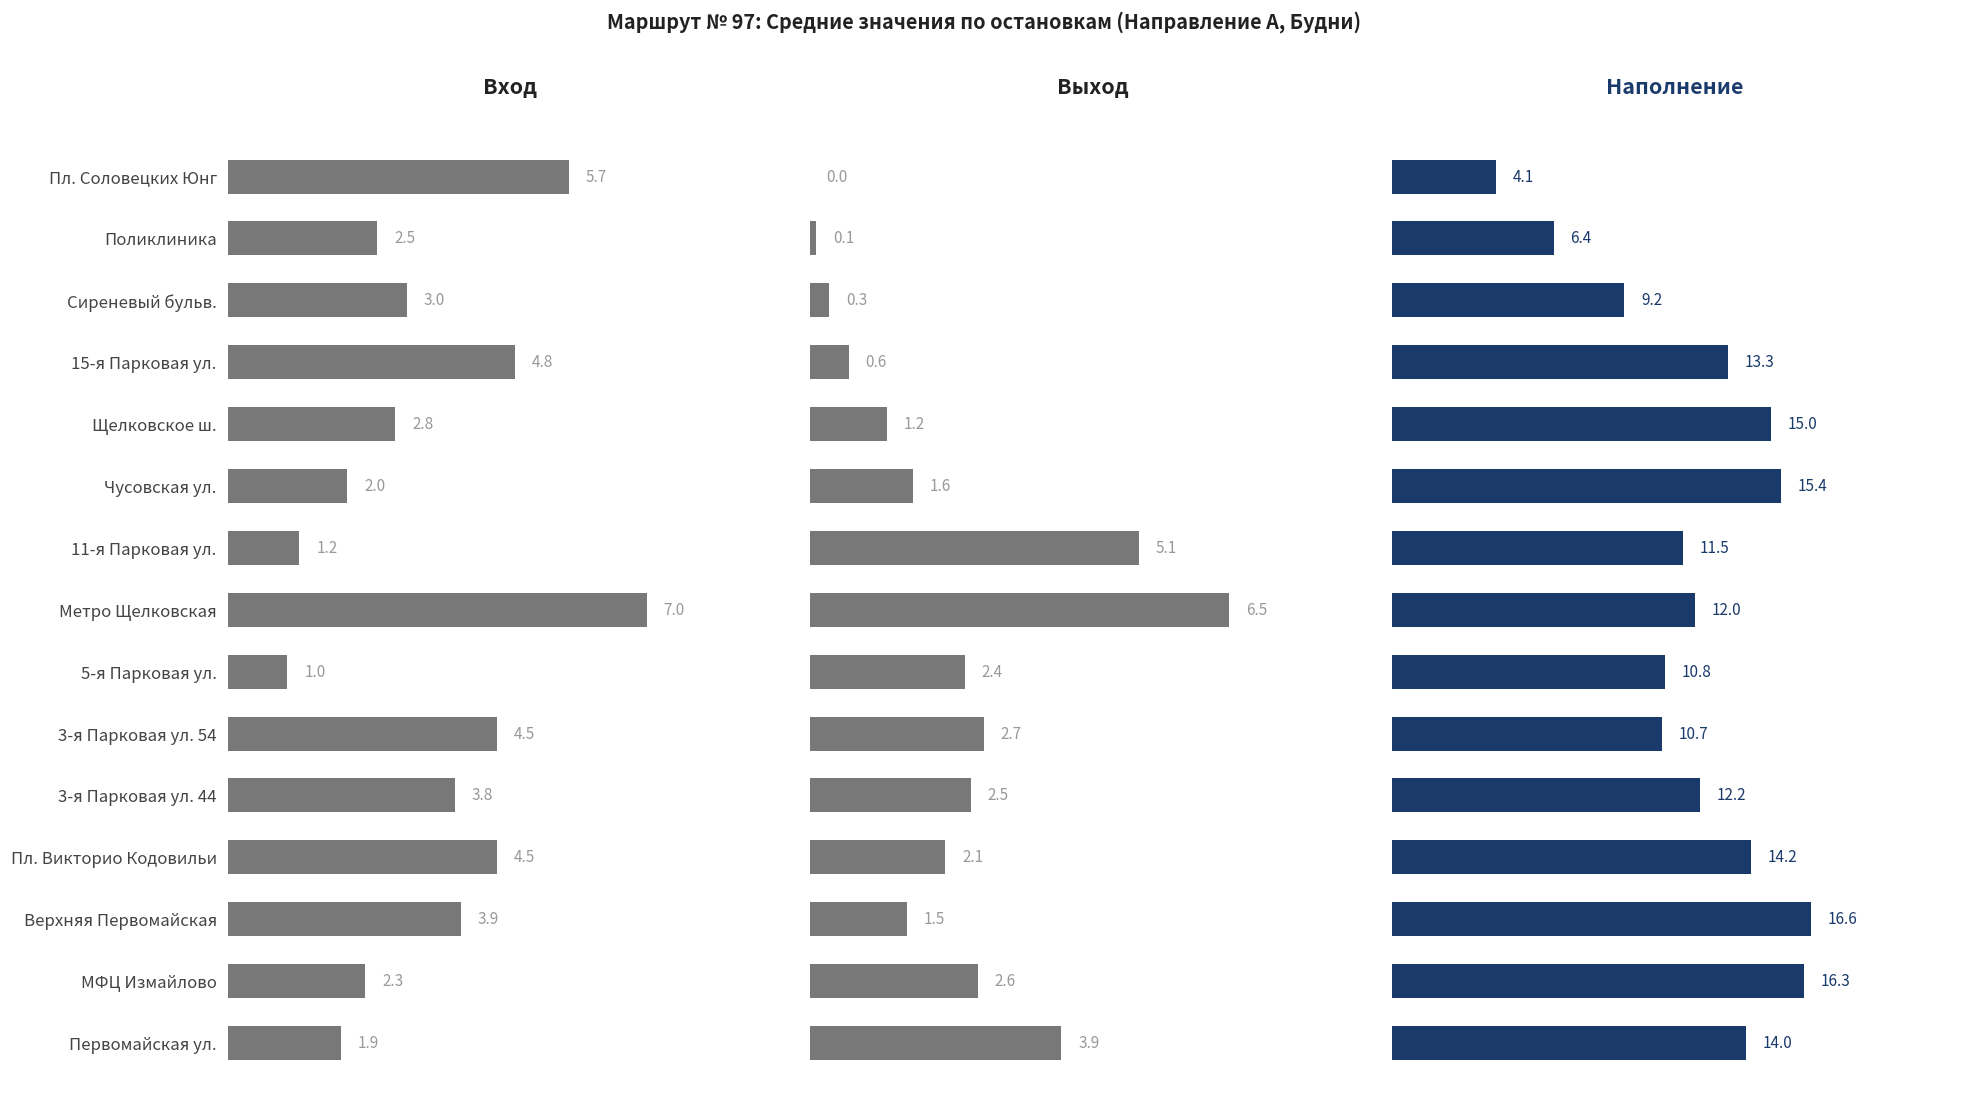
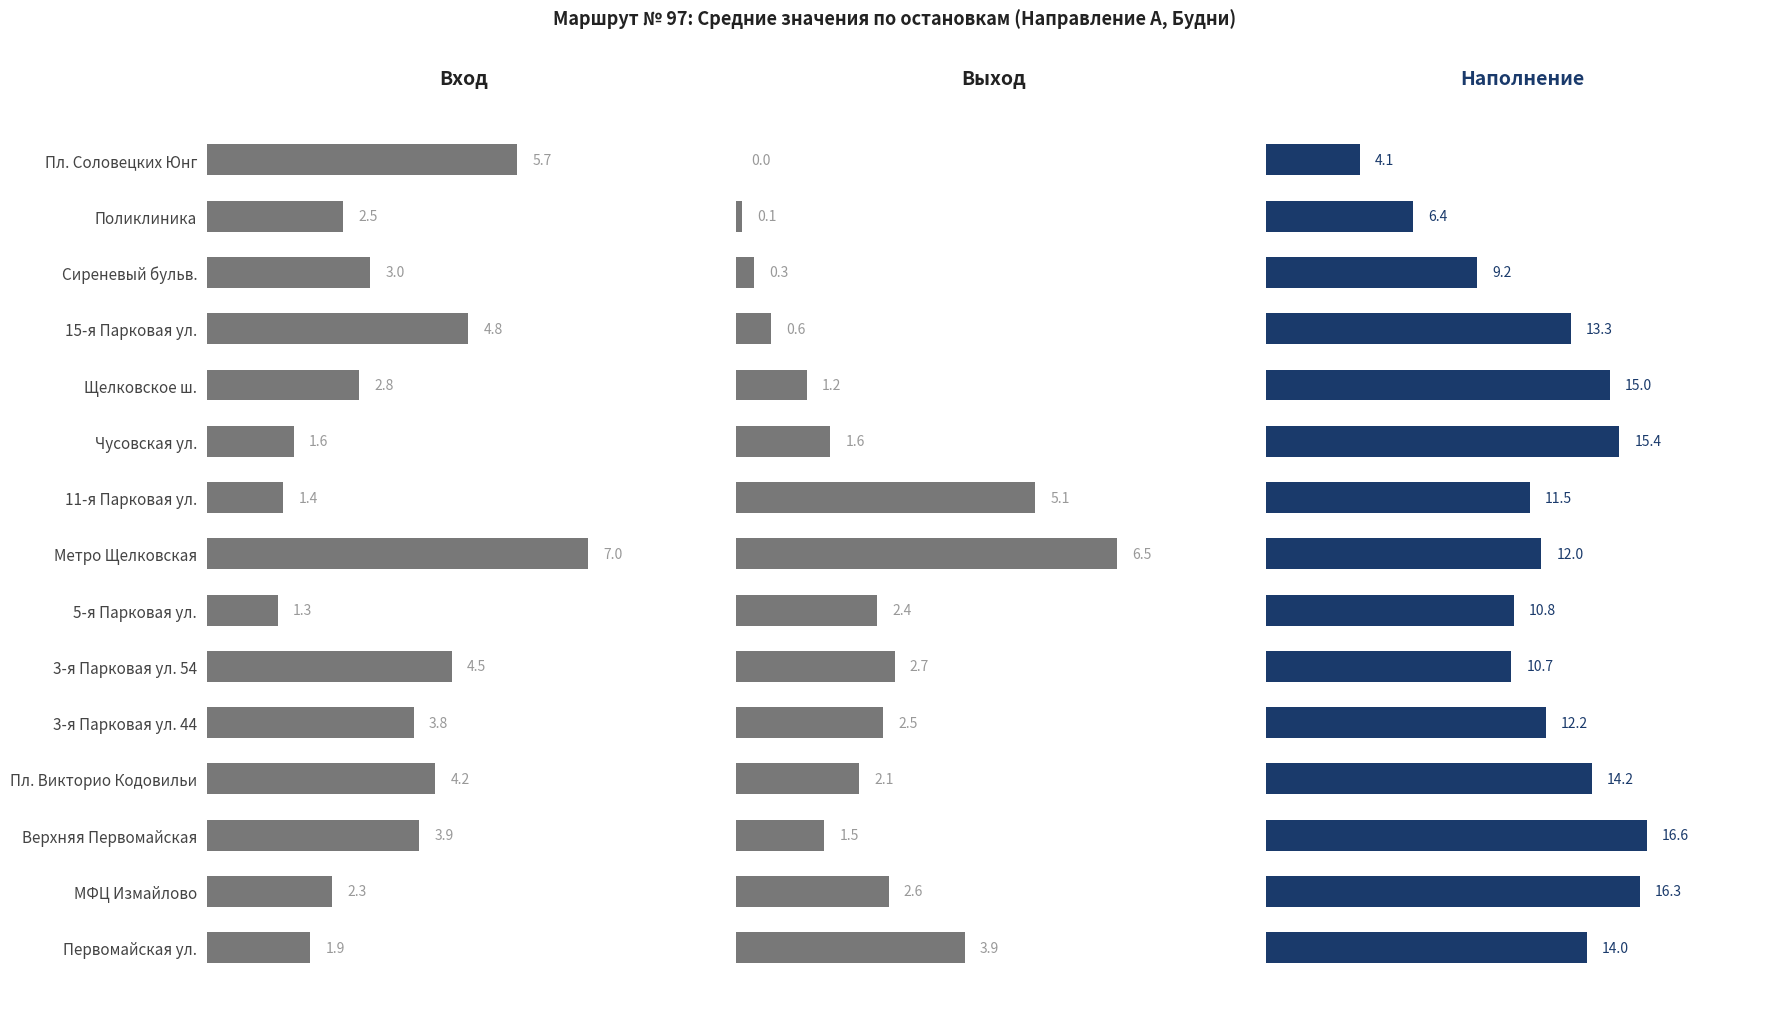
  {
    "Вход": {
      "Пл. Соловецких Юнг": 5.7,
      "Поликлиника": 2.5,
      "Сиреневый бульв.": 3.0,
      "15-я Парковая ул.": 4.8,
      "Щелковское ш.": 2.8,
-     "Чусовская ул.": 2.0,
-     "11-я Парковая ул.": 1.2,
+     "Чусовская ул.": 1.6,
+     "11-я Парковая ул.": 1.4,
      "Метро Щелковская": 7.0,
-     "5-я Парковая ул.": 1.0,
+     "5-я Парковая ул.": 1.3,
      "3-я Парковая ул. 54": 4.5,
      "3-я Парковая ул. 44": 3.8,
-     "Пл. Викторио Кодовильи": 4.5,
+     "Пл. Викторио Кодовильи": 4.2,
      "Верхняя Первомайская": 3.9,
      "МФЦ Измайлово": 2.3,
      "Первомайская ул.": 1.9
    }
  }
